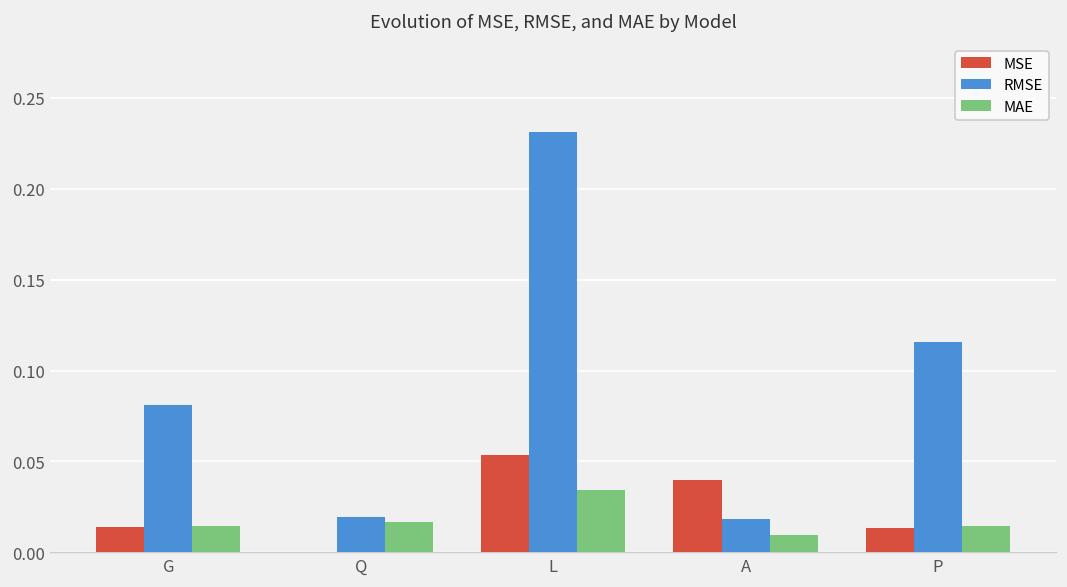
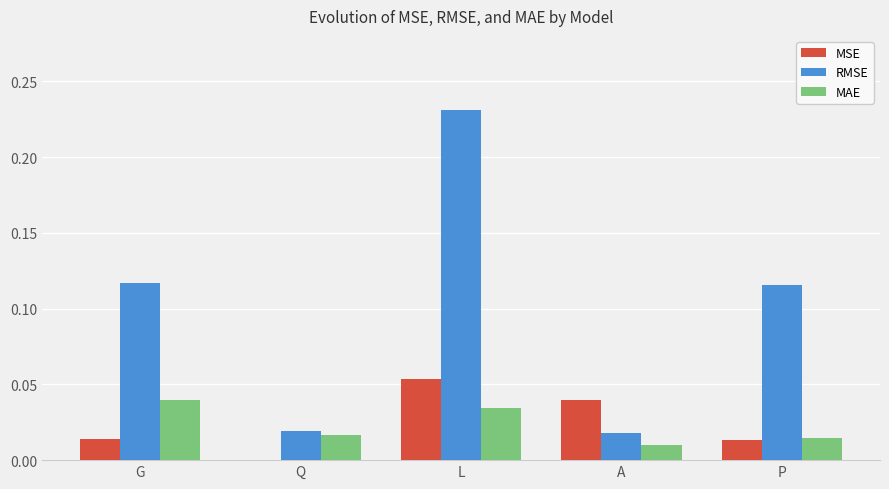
  {
    "MSE": {
      "G": 0.014,
      "L": 0.053,
      "A": 0.040,
      "P": 0.013
    },
    "RMSE": {
-     "G": 0.081,
+     "G": 0.117,
      "Q": 0.019,
      "L": 0.231,
      "A": 0.018,
      "P": 0.115
    },
    "MAE": {
-     "G": 0.014,
+     "G": 0.040,
      "Q": 0.016,
      "L": 0.035,
      "A": 0.010,
      "P": 0.014
    }
  }
